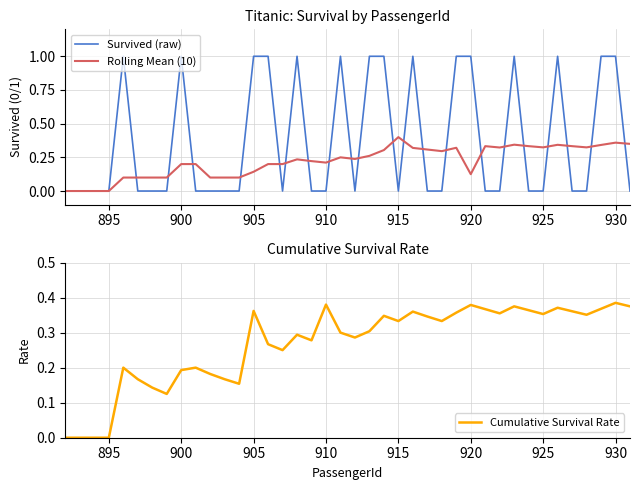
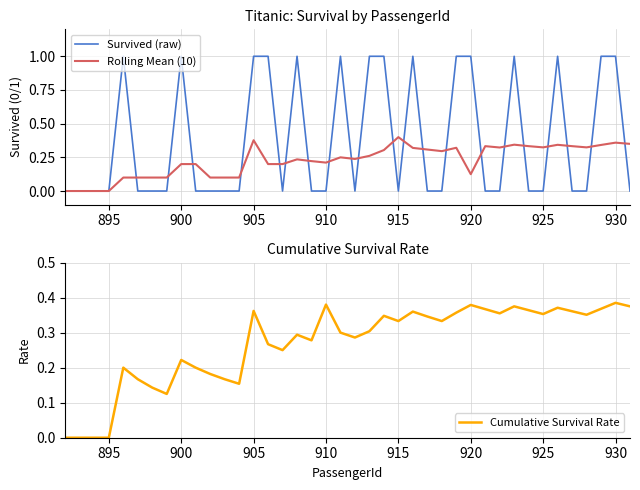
  {
    "Titanic: Survival by PassengerId": {
      "Survived (raw)": {
        "905": 1.00,
        "910": 0.00,
        "915": 0.00,
        "920": 1.00,
        "925": 0.00,
        "930": 1.00
      },
      "Rolling Mean (10)": {
        "900": 0.20,
-       "905": 0.14,
+       "905": 0.38,
        "910": 0.21,
        "915": 0.40,
        "920": 0.13,
        "925": 0.32,
        "930": 0.36
      }
    },
    "Cumulative Survival Rate": {
      "895": 0.00,
-     "900": 0.19,
+     "900": 0.22,
      "905": 0.36,
      "910": 0.38,
      "915": 0.33,
      "920": 0.38,
      "925": 0.35,
      "930": 0.39
    }
  }
